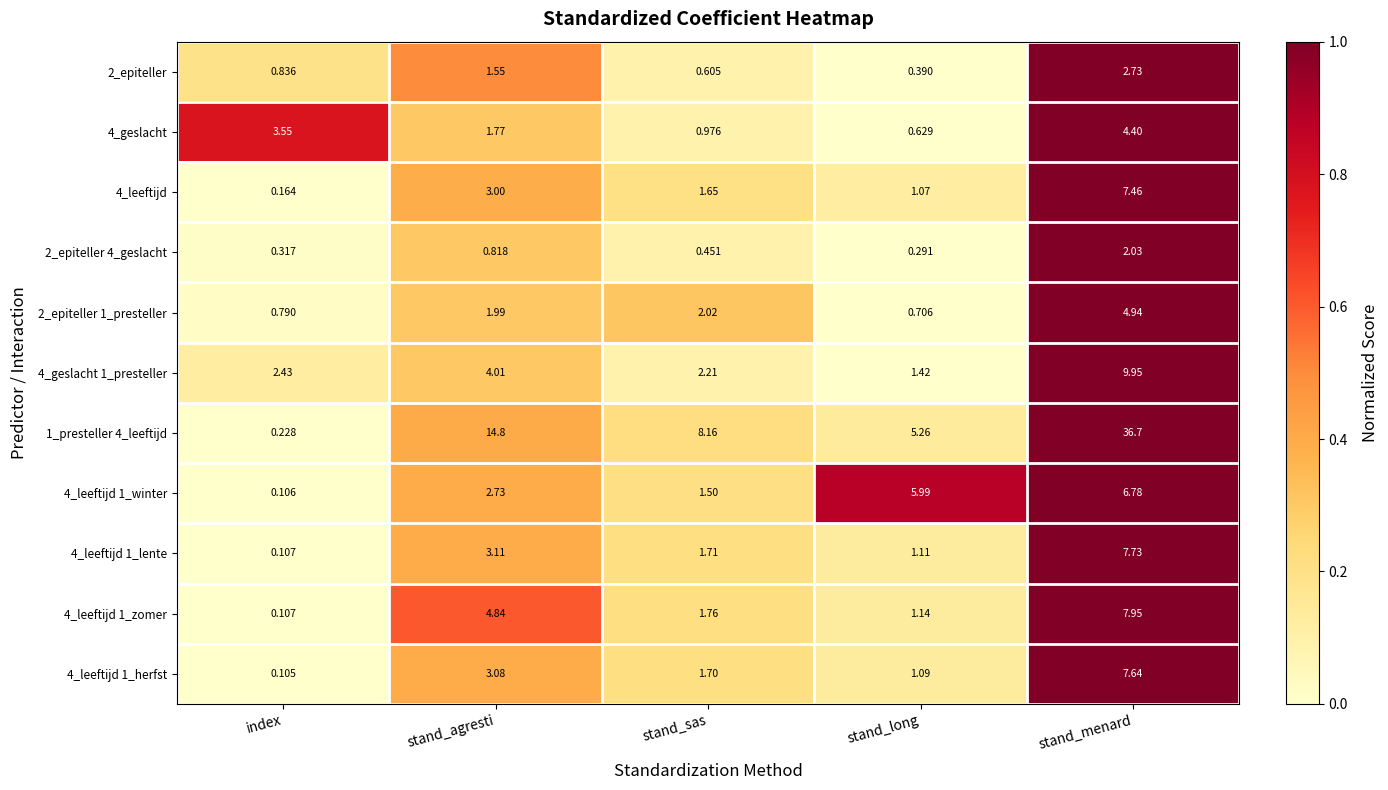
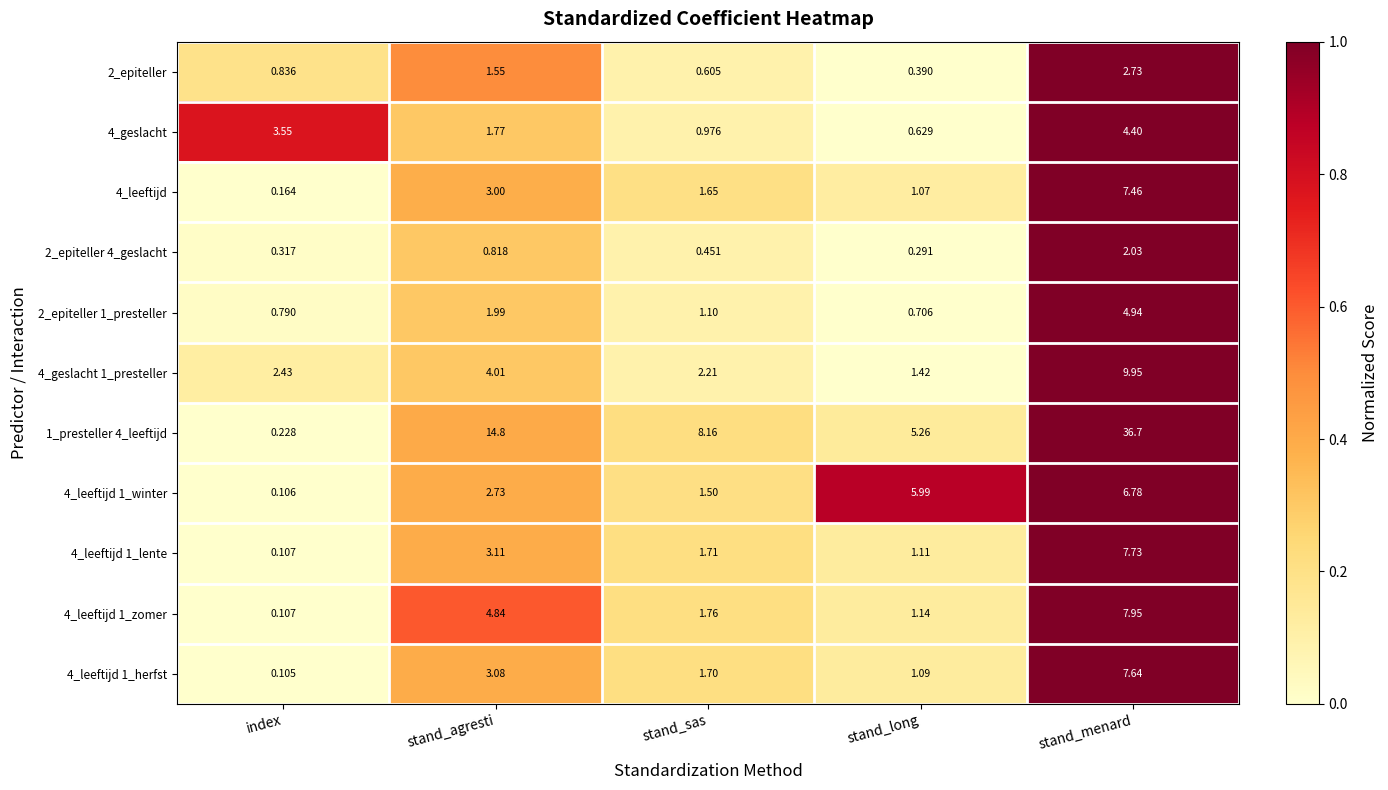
  {
    "2_epiteller": {
      "index": 0.836,
      "stand_agresti": 1.55,
      "stand_sas": 0.605,
      "stand_long": 0.390,
      "stand_menard": 2.73
    },
    "4_geslacht": {
      "index": 3.55,
      "stand_agresti": 1.77,
      "stand_sas": 0.976,
      "stand_long": 0.629,
      "stand_menard": 4.40
    },
    "4_leeftijd": {
      "index": 0.164,
      "stand_agresti": 3.00,
      "stand_sas": 1.65,
      "stand_long": 1.07,
      "stand_menard": 7.46
    },
    "2_epiteller 4_geslacht": {
      "index": 0.317,
      "stand_agresti": 0.818,
      "stand_sas": 0.451,
      "stand_long": 0.291,
      "stand_menard": 2.03
    },
    "2_epiteller 1_presteller": {
      "index": 0.790,
      "stand_agresti": 1.99,
-     "stand_sas": 2.02,
+     "stand_sas": 1.10,
      "stand_long": 0.706,
      "stand_menard": 4.94
    },
    "4_geslacht 1_presteller": {
      "index": 2.43,
      "stand_agresti": 4.01,
      "stand_sas": 2.21,
      "stand_long": 1.42,
      "stand_menard": 9.95
    },
    "1_presteller 4_leeftijd": {
      "index": 0.228,
      "stand_agresti": 14.8,
      "stand_sas": 8.16,
      "stand_long": 5.26,
      "stand_menard": 36.7
    },
    "4_leeftijd 1_winter": {
      "index": 0.106,
      "stand_agresti": 2.73,
      "stand_sas": 1.50,
      "stand_long": 5.99,
      "stand_menard": 6.78
    },
    "4_leeftijd 1_lente": {
      "index": 0.107,
      "stand_agresti": 3.11,
      "stand_sas": 1.71,
      "stand_long": 1.11,
      "stand_menard": 7.73
    },
    "4_leeftijd 1_zomer": {
      "index": 0.107,
      "stand_agresti": 4.84,
      "stand_sas": 1.76,
      "stand_long": 1.14,
      "stand_menard": 7.95
    },
    "4_leeftijd 1_herfst": {
      "index": 0.105,
      "stand_agresti": 3.08,
      "stand_sas": 1.70,
      "stand_long": 1.09,
      "stand_menard": 7.64
    }
  }
